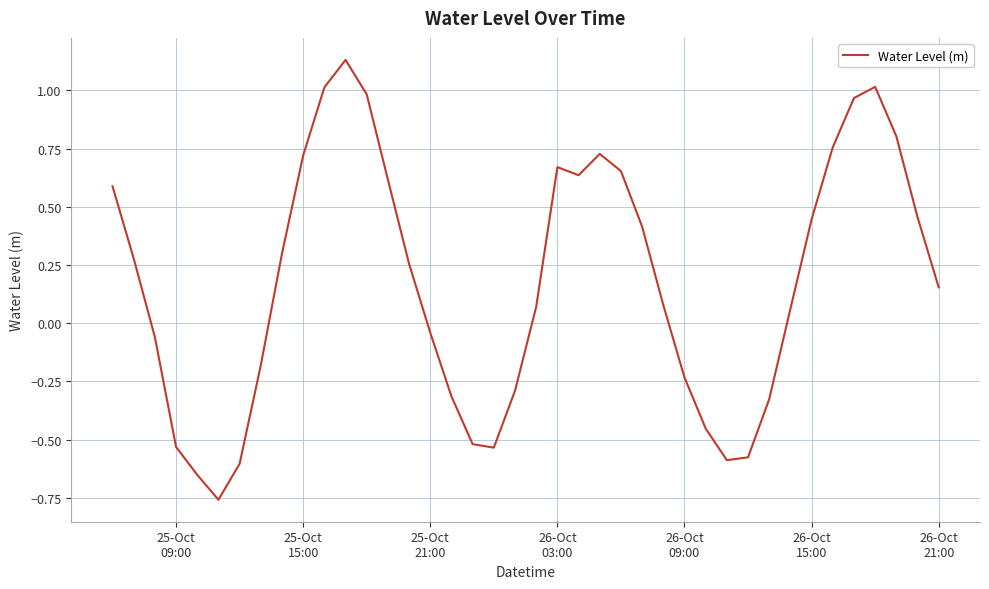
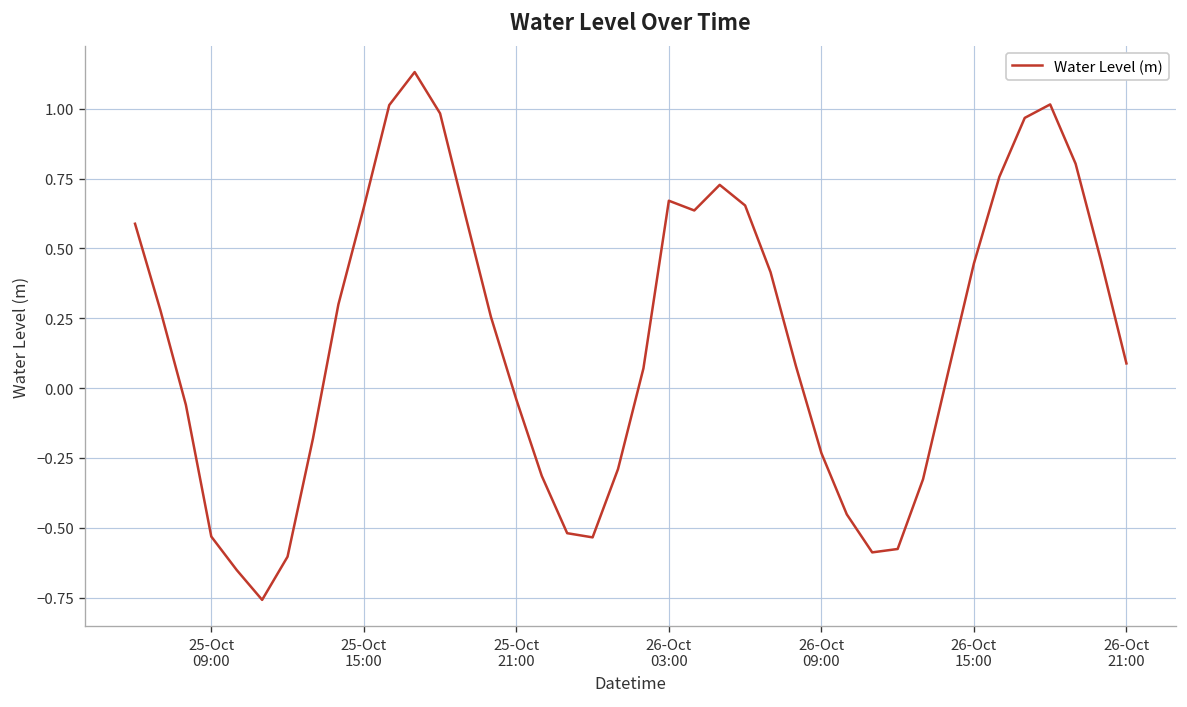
  {
    "25-Oct 09:00": -0.53,
-   "25-Oct 15:00": 0.72,
+   "25-Oct 15:00": 0.65,
    "25-Oct 21:00": -0.04,
    "26-Oct 03:00": 0.67,
    "26-Oct 09:00": -0.23,
    "26-Oct 15:00": 0.45,
-   "26-Oct 21:00": 0.15
+   "26-Oct 21:00": 0.09
  }
